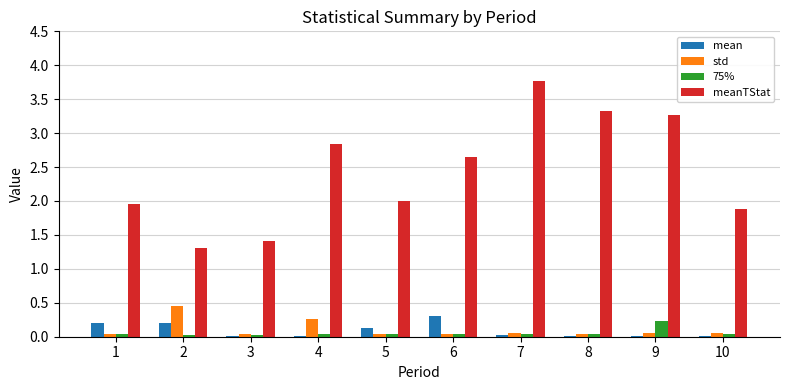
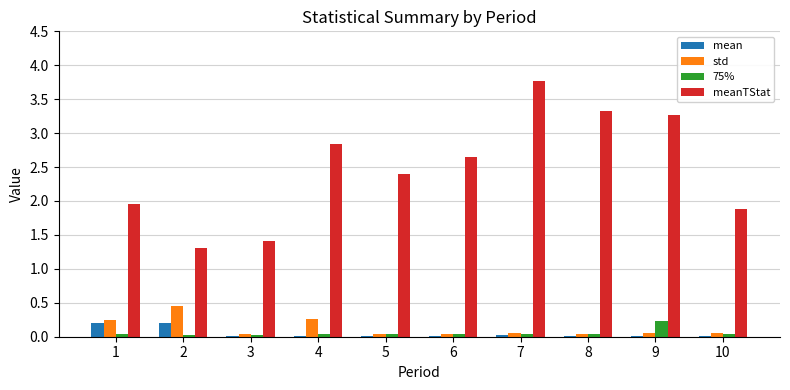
  {
    "mean": {
      "1": 0.2,
      "2": 0.2,
-     "5": 0.1,
-     "6": 0.3
+     "5": 0.0,
+     "6": 0.0
    },
    "std": {
-     "1": 0.0,
+     "1": 0.2,
      "2": 0.4,
      "3": 0.0,
      "4": 0.3,
      "5": 0.0,
      "6": 0.0,
      "7": 0.0,
      "8": 0.0,
      "9": 0.1,
      "10": 0.0
    },
    "75%": {
      "1": 0.0,
      "4": 0.0,
      "7": 0.0,
      "8": 0.0,
      "9": 0.2,
      "10": 0.0
    },
    "meanTStat": {
      "1": 2.0,
      "2": 1.3,
      "3": 1.4,
      "4": 2.8,
-     "5": 2.0,
+     "5": 2.4,
      "6": 2.7,
      "7": 3.8,
      "8": 3.3,
      "9": 3.3,
      "10": 1.9
    }
  }
